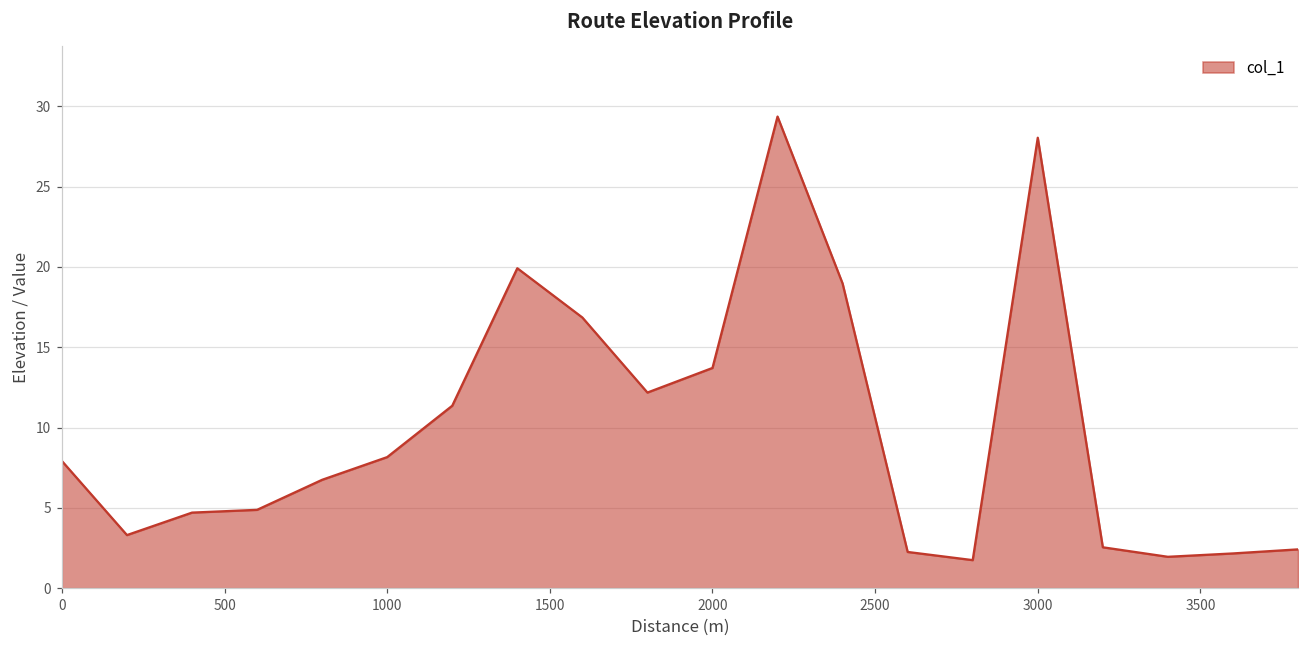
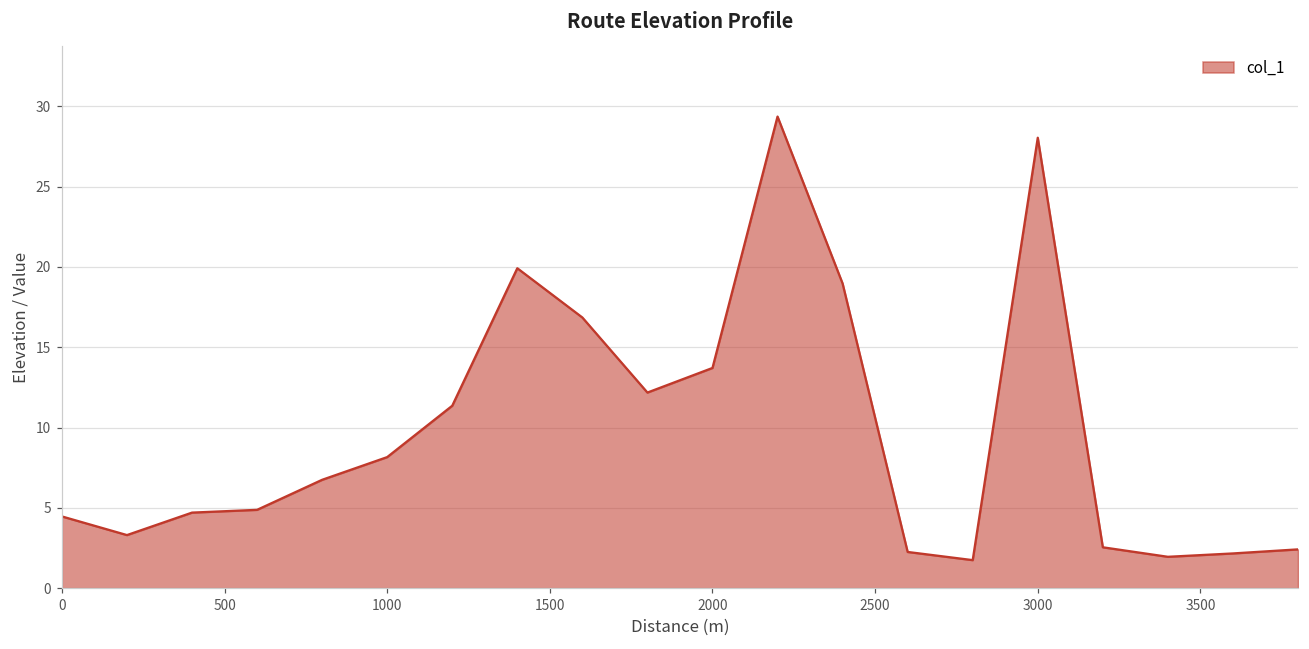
  {
-   "0": 7.9,
+   "0": 4.5,
    "1000": 8.2,
    "2000": 13.7,
    "3000": 28.0
  }
